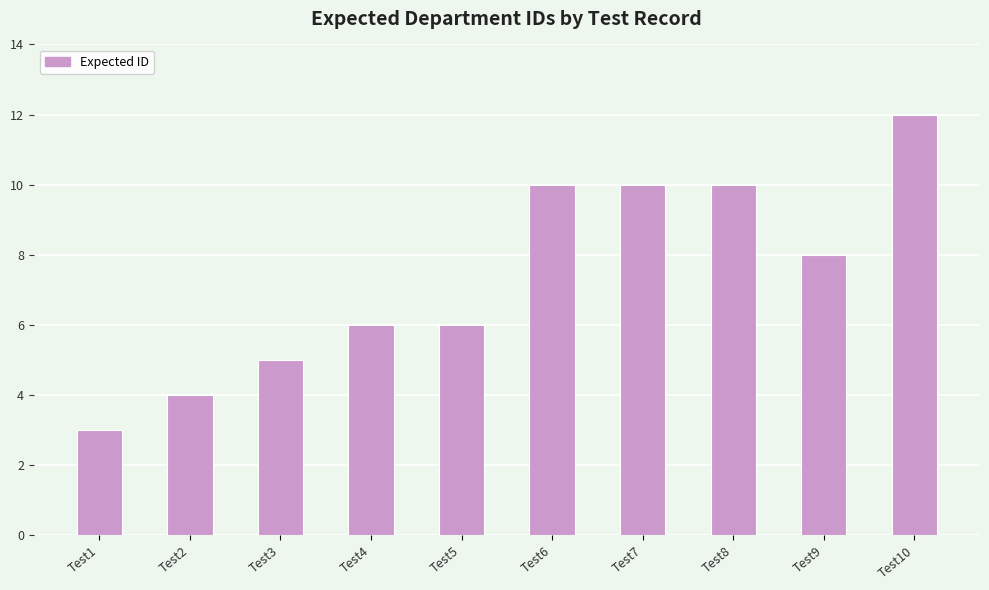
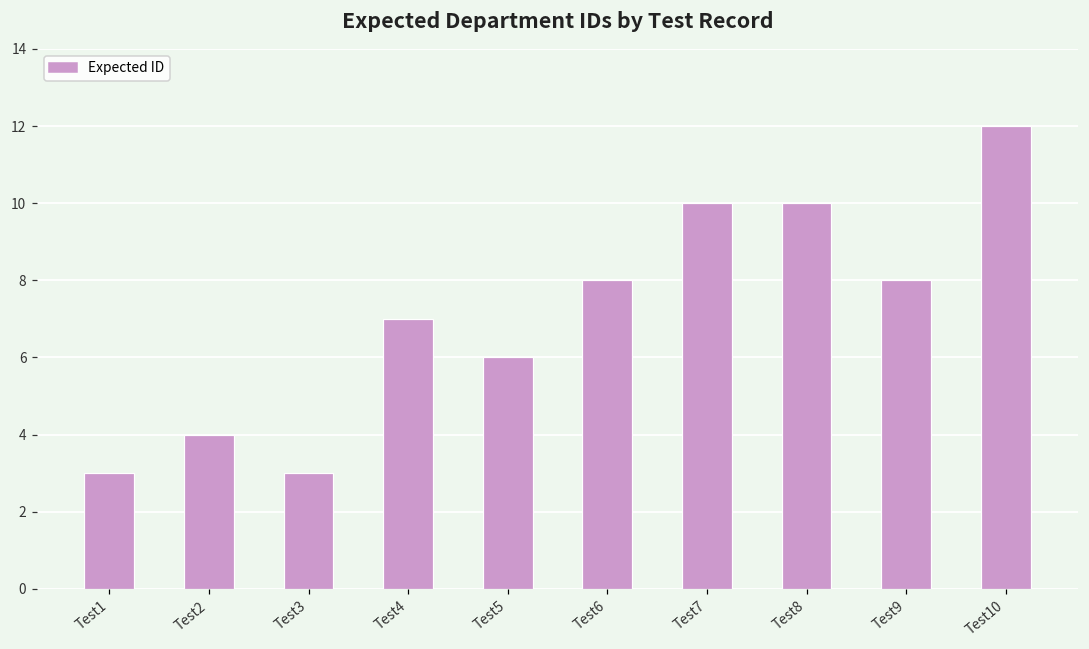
  {
    "Test1": 3,
    "Test2": 4,
-   "Test3": 5,
-   "Test4": 6,
+   "Test3": 3,
+   "Test4": 7,
    "Test5": 6,
-   "Test6": 10,
+   "Test6": 8,
    "Test7": 10,
    "Test8": 10,
    "Test9": 8,
    "Test10": 12
  }
